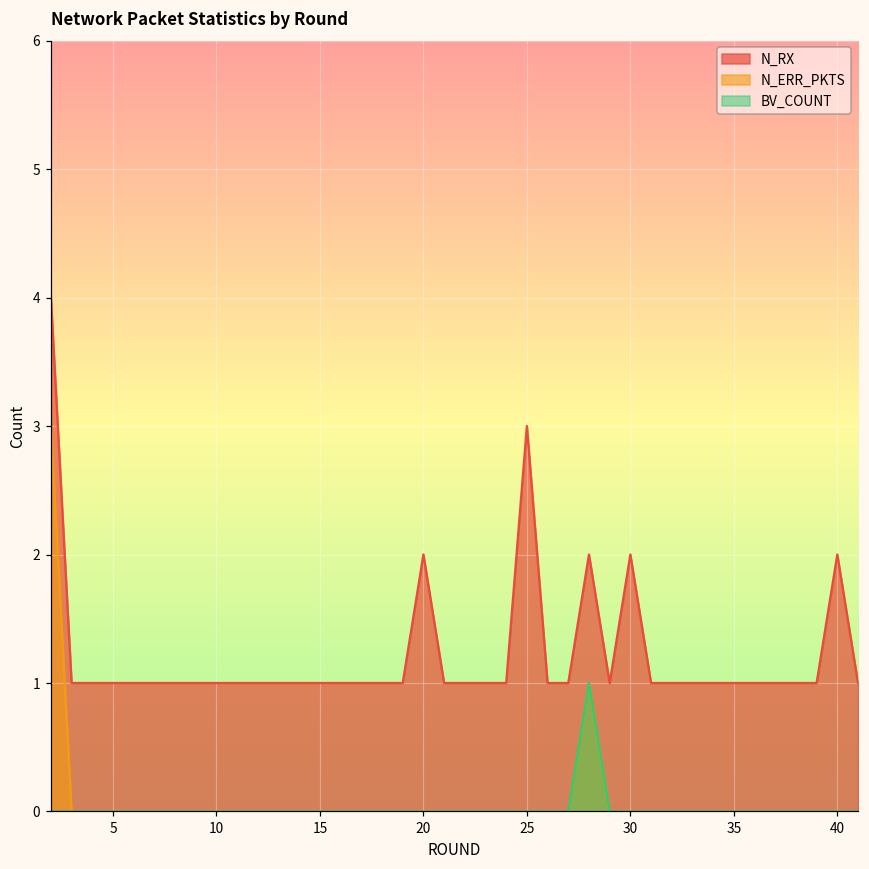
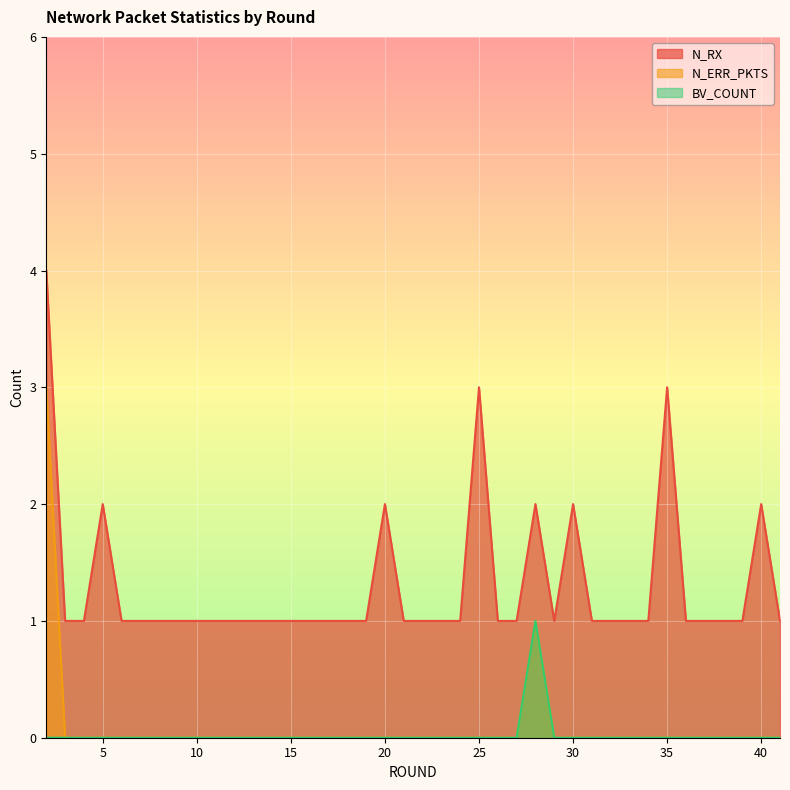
  {
    "N_RX": {
-     "5": 1,
+     "5": 2,
      "10": 1,
      "15": 1,
      "20": 2,
      "25": 3,
      "30": 2,
-     "35": 1,
+     "35": 3,
      "40": 2
    }
  }
